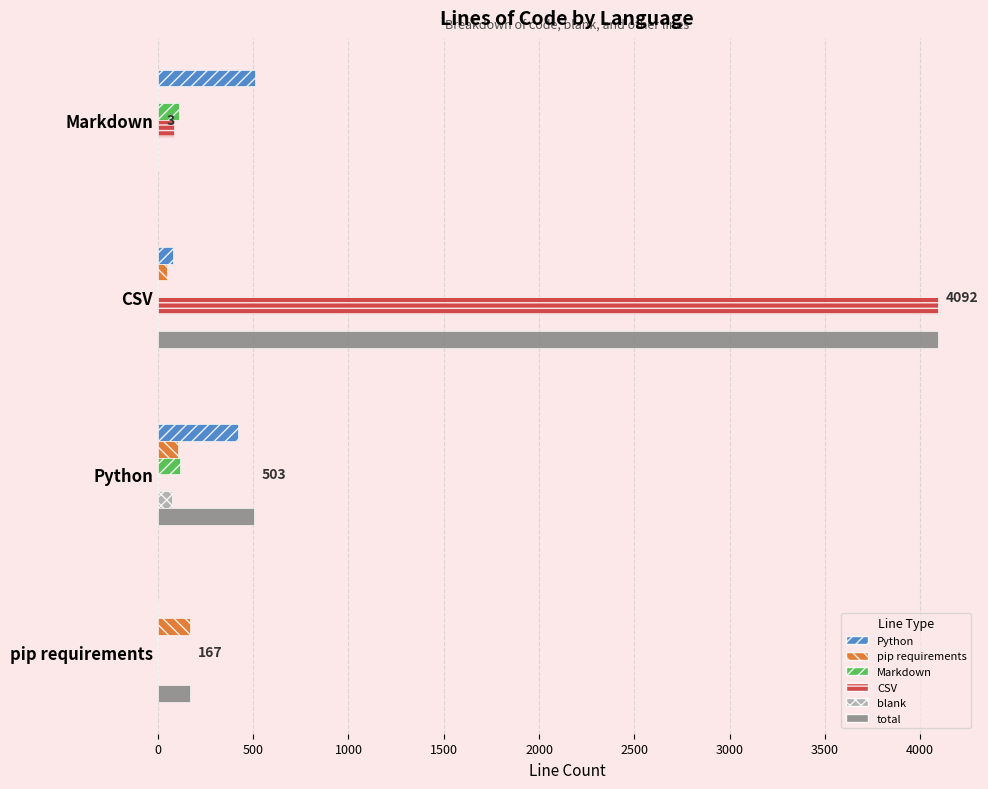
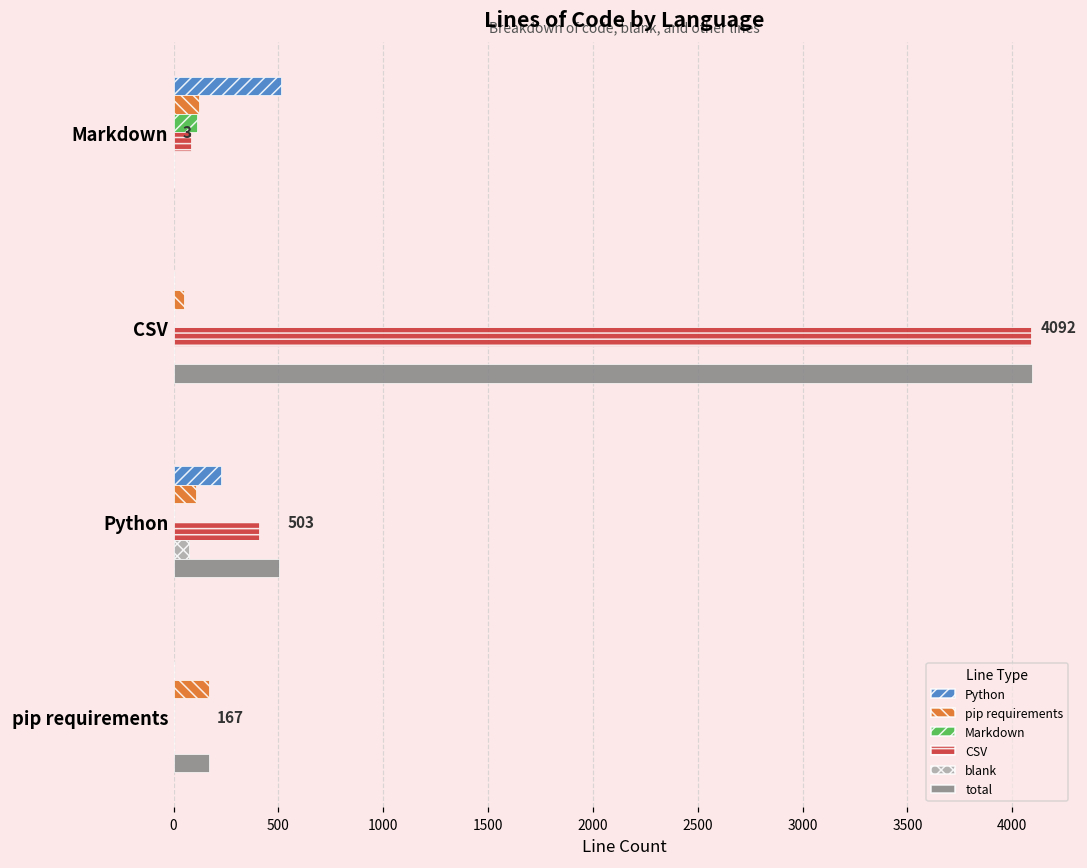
  {
    "Python": {
      "Markdown": 510,
-     "CSV": 80,
-     "Python": 420,
+     "CSV": 0,
+     "Python": 230,
      "pip requirements": 0
    },
    "pip requirements": {
-     "Markdown": 0,
+     "Markdown": 120,
      "CSV": 50,
      "Python": 110
    },
    "Markdown": {
      "Markdown": 110,
      "CSV": 0,
-     "Python": 120,
+     "Python": 0,
      "pip requirements": 0
    },
    "CSV": {
-     "Python": 0,
+     "Python": 410,
      "pip requirements": 0
    }
  }
